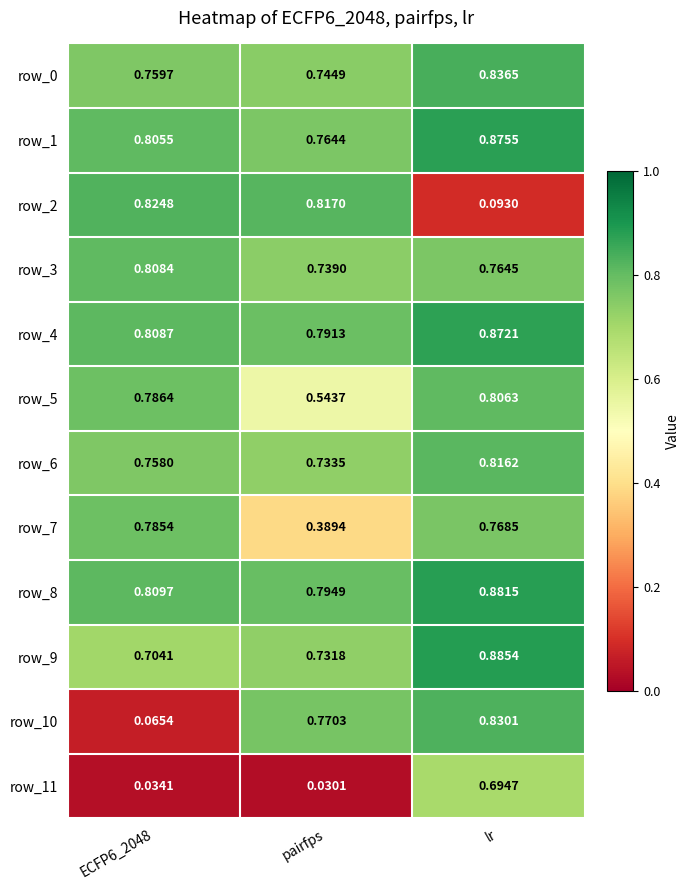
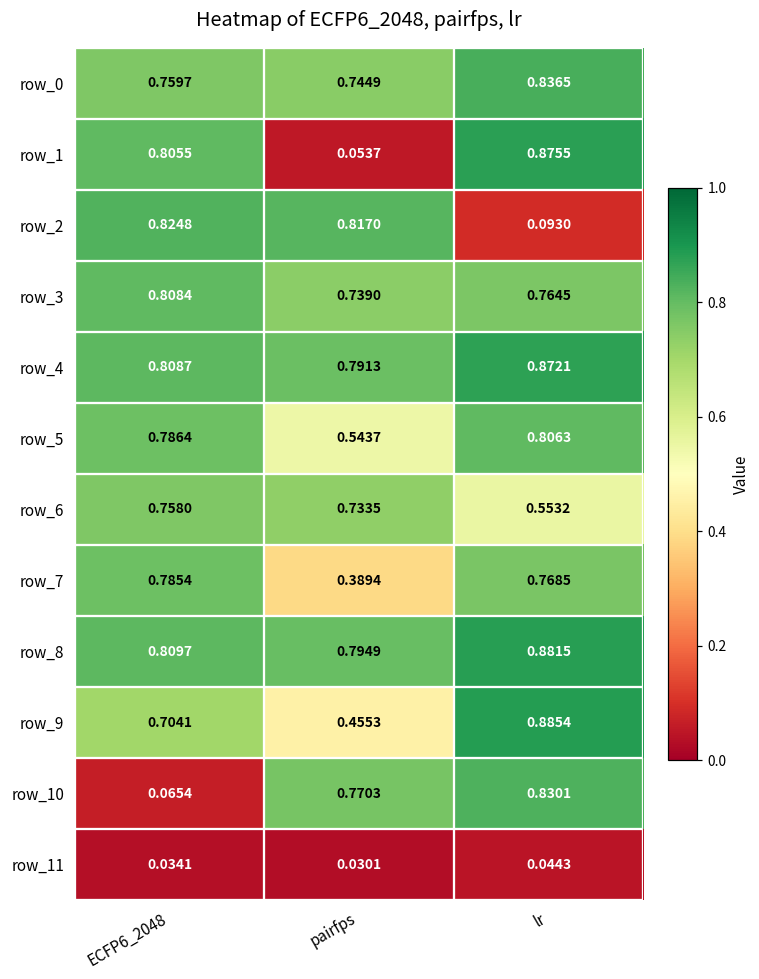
  {
    "row_0": {
      "ECFP6_2048": 0.7597,
      "pairfps": 0.7449,
      "lr": 0.8365
    },
    "row_1": {
      "ECFP6_2048": 0.8055,
-     "pairfps": 0.7644,
+     "pairfps": 0.0537,
      "lr": 0.8755
    },
    "row_2": {
      "ECFP6_2048": 0.8248,
      "pairfps": 0.8170,
      "lr": 0.0930
    },
    "row_3": {
      "ECFP6_2048": 0.8084,
      "pairfps": 0.7390,
      "lr": 0.7645
    },
    "row_4": {
      "ECFP6_2048": 0.8087,
      "pairfps": 0.7913,
      "lr": 0.8721
    },
    "row_5": {
      "ECFP6_2048": 0.7864,
      "pairfps": 0.5437,
      "lr": 0.8063
    },
    "row_6": {
      "ECFP6_2048": 0.7580,
      "pairfps": 0.7335,
-     "lr": 0.8162
+     "lr": 0.5532
    },
    "row_7": {
      "ECFP6_2048": 0.7854,
      "pairfps": 0.3894,
      "lr": 0.7685
    },
    "row_8": {
      "ECFP6_2048": 0.8097,
      "pairfps": 0.7949,
      "lr": 0.8815
    },
    "row_9": {
      "ECFP6_2048": 0.7041,
-     "pairfps": 0.7318,
+     "pairfps": 0.4553,
      "lr": 0.8854
    },
    "row_10": {
      "ECFP6_2048": 0.0654,
      "pairfps": 0.7703,
      "lr": 0.8301
    },
    "row_11": {
      "ECFP6_2048": 0.0341,
      "pairfps": 0.0301,
-     "lr": 0.6947
+     "lr": 0.0443
    }
  }
